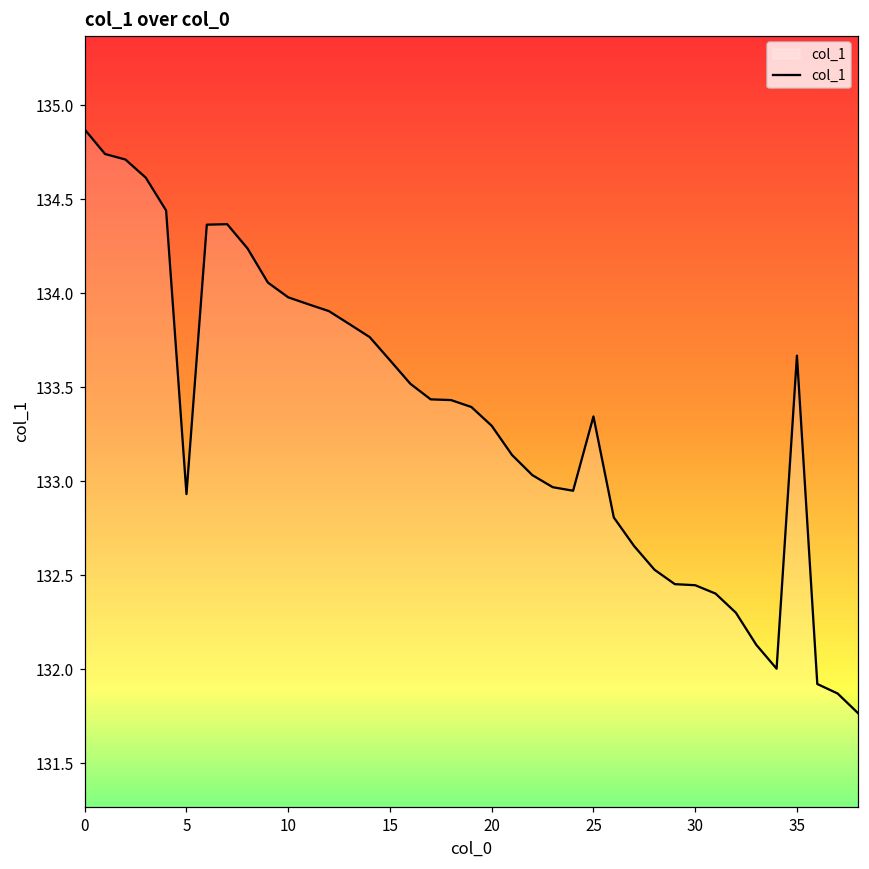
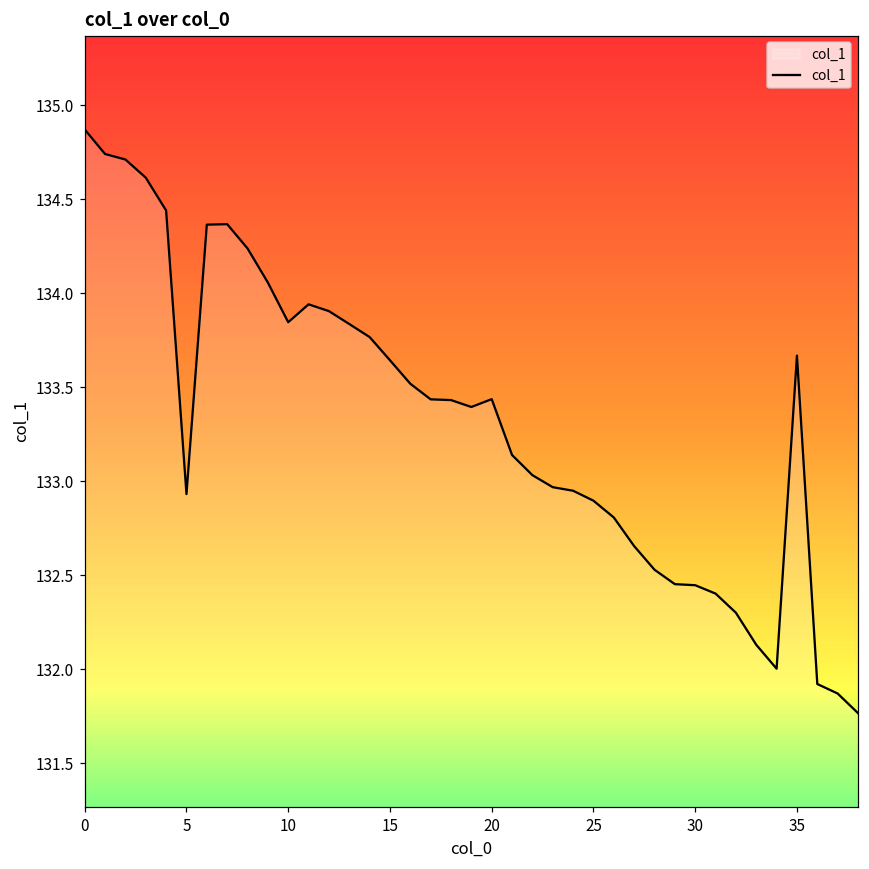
  {
    "0": 134.87,
    "5": 132.93,
-   "10": 133.98,
+   "10": 133.85,
    "15": 133.64,
-   "20": 133.29,
-   "25": 133.34,
+   "20": 133.44,
+   "25": 132.90,
    "30": 132.45,
    "35": 133.67
  }
